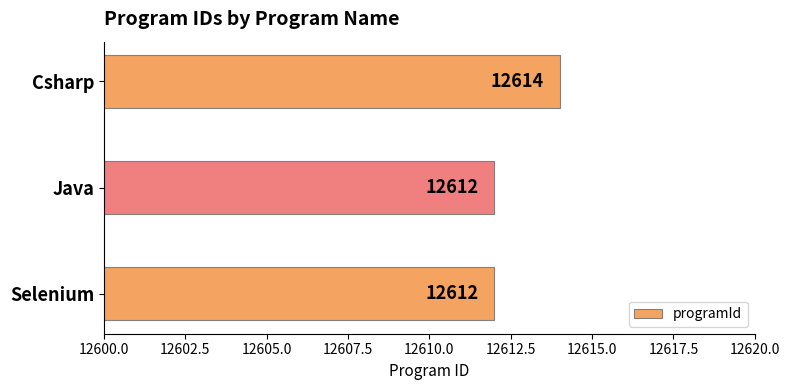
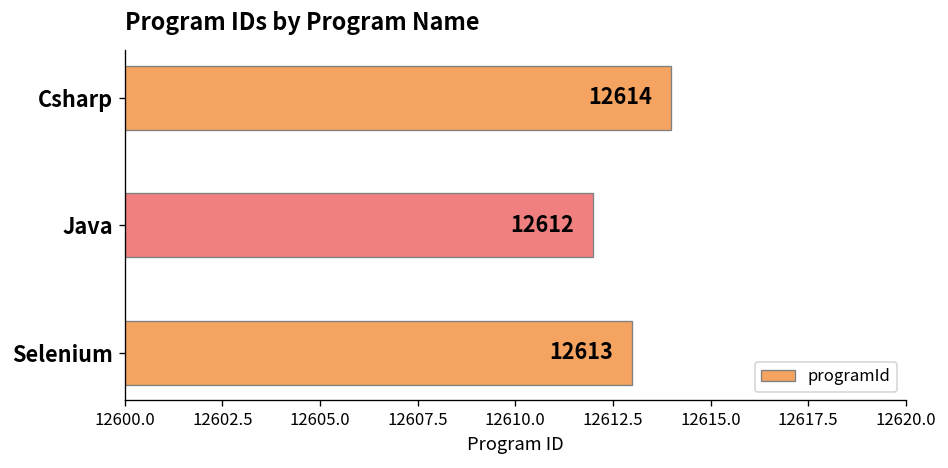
  {
    "Csharp": 12614,
    "Java": 12612,
-   "Selenium": 12612
+   "Selenium": 12613
  }
